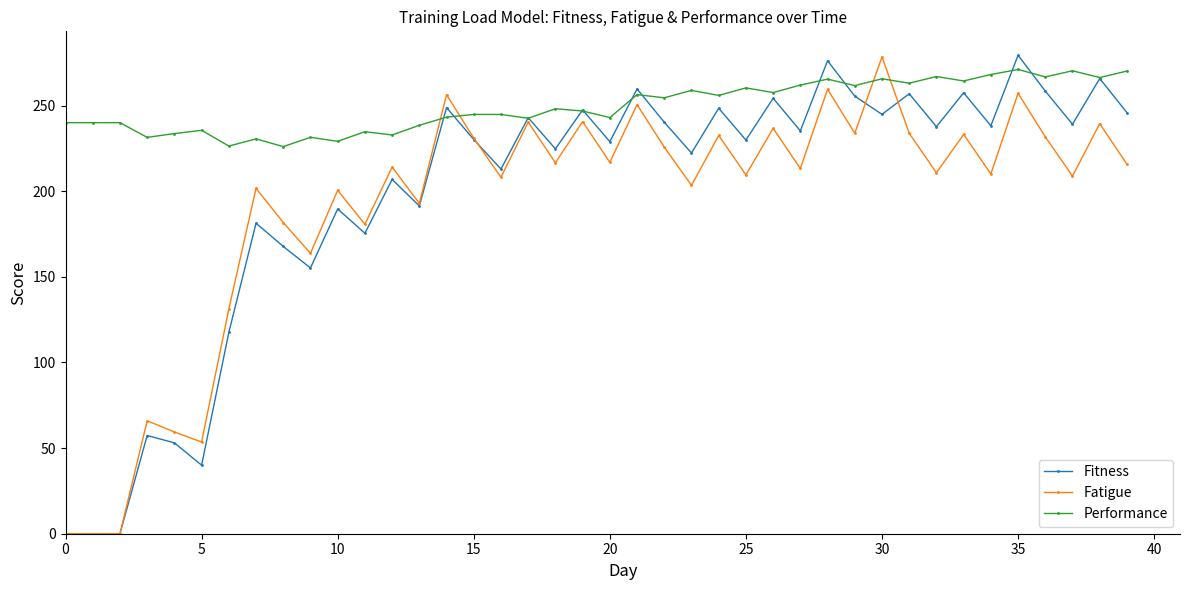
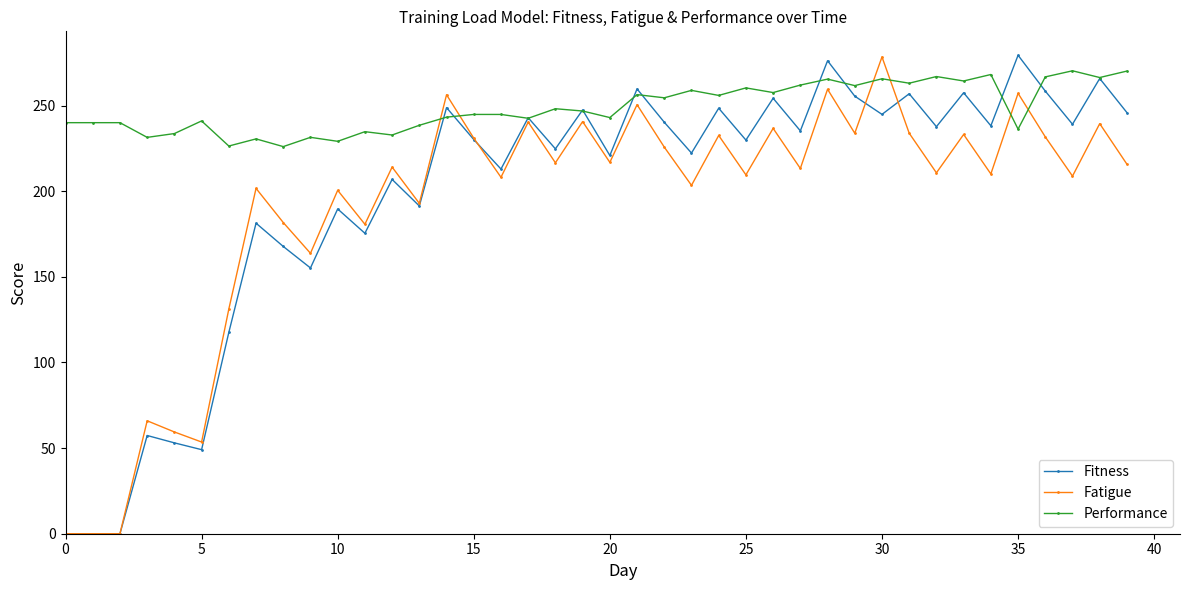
  {
    "Fitness": {
-     "5": 40,
+     "5": 49,
      "10": 190,
-     "20": 229,
+     "20": 221,
      "25": 230,
      "30": 245,
      "35": 279
    },
    "Fatigue": {
      "5": 54,
      "10": 201,
      "20": 217,
      "25": 210,
      "30": 278,
      "35": 257
    },
    "Performance": {
      "0": 240,
-     "5": 236,
+     "5": 241,
      "10": 229,
      "15": 245,
      "20": 243,
      "25": 260,
      "30": 266,
-     "35": 271
+     "35": 236
    }
  }
